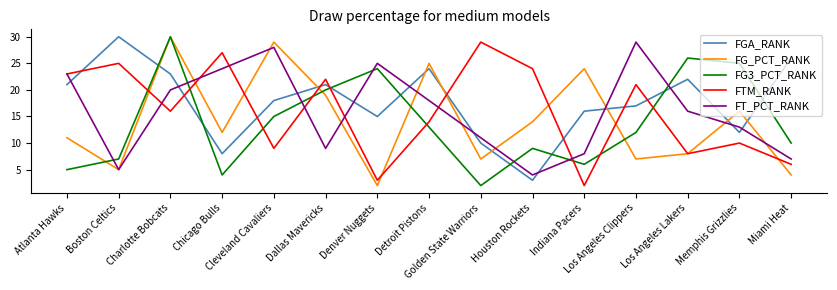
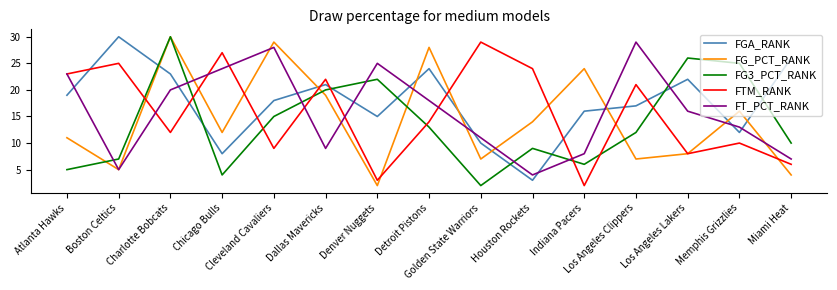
  {
    "FGA_RANK": {
-     "Atlanta Hawks": 21,
+     "Atlanta Hawks": 19,
      "Boston Celtics": 30,
      "Charlotte Bobcats": 23,
      "Chicago Bulls": 8,
      "Cleveland Cavaliers": 18,
      "Dallas Mavericks": 21,
      "Denver Nuggets": 15,
      "Detroit Pistons": 24,
      "Golden State Warriors": 10,
      "Houston Rockets": 3,
      "Indiana Pacers": 16,
      "Los Angeles Clippers": 17,
      "Los Angeles Lakers": 22,
      "Memphis Grizzlies": 12
    },
    "FG_PCT_RANK": {
      "Atlanta Hawks": 11,
      "Chicago Bulls": 12,
      "Cleveland Cavaliers": 29,
      "Dallas Mavericks": 19,
      "Denver Nuggets": 2,
-     "Detroit Pistons": 25,
+     "Detroit Pistons": 28,
      "Golden State Warriors": 7,
      "Houston Rockets": 14,
      "Indiana Pacers": 24,
      "Los Angeles Clippers": 7,
      "Miami Heat": 4
    },
    "FG3_PCT_RANK": {
      "Atlanta Hawks": 5,
      "Boston Celtics": 7,
      "Chicago Bulls": 4,
      "Cleveland Cavaliers": 15,
      "Dallas Mavericks": 20,
-     "Denver Nuggets": 24,
+     "Denver Nuggets": 22,
      "Detroit Pistons": 13,
      "Golden State Warriors": 2,
      "Houston Rockets": 9,
      "Indiana Pacers": 6,
      "Los Angeles Clippers": 12,
      "Los Angeles Lakers": 26,
      "Miami Heat": 10
    },
    "FTM_RANK": {
      "Boston Celtics": 25,
-     "Charlotte Bobcats": 16,
+     "Charlotte Bobcats": 12,
      "Chicago Bulls": 27,
      "Cleveland Cavaliers": 9,
      "Dallas Mavericks": 22,
      "Denver Nuggets": 3,
      "Detroit Pistons": 14,
      "Golden State Warriors": 29,
      "Houston Rockets": 24,
      "Indiana Pacers": 2,
      "Los Angeles Clippers": 21,
      "Memphis Grizzlies": 10,
      "Miami Heat": 6
    },
    "FT_PCT_RANK": {
      "Charlotte Bobcats": 20,
      "Chicago Bulls": 24,
      "Cleveland Cavaliers": 28,
      "Dallas Mavericks": 9,
      "Denver Nuggets": 25,
      "Detroit Pistons": 18,
      "Golden State Warriors": 11,
      "Houston Rockets": 4,
      "Indiana Pacers": 8,
      "Los Angeles Clippers": 29,
      "Los Angeles Lakers": 16,
      "Memphis Grizzlies": 13,
      "Miami Heat": 7
    }
  }
